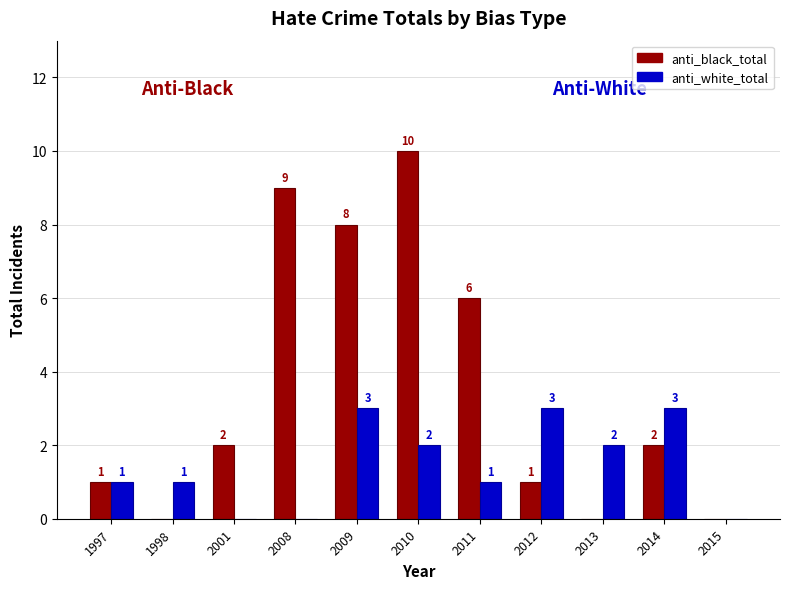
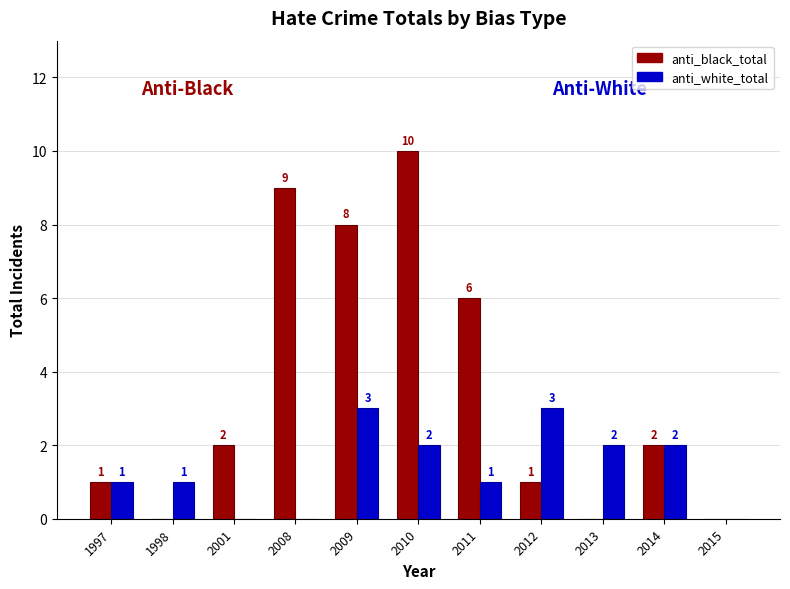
  {
    "anti_black_total": {
      "1997": 1,
      "2001": 2,
      "2008": 9,
      "2009": 8,
      "2010": 10,
      "2011": 6,
      "2012": 1,
      "2014": 2
    },
    "anti_white_total": {
      "1997": 1,
      "1998": 1,
      "2009": 3,
      "2010": 2,
      "2011": 1,
      "2012": 3,
      "2013": 2,
-     "2014": 3
+     "2014": 2
    }
  }
